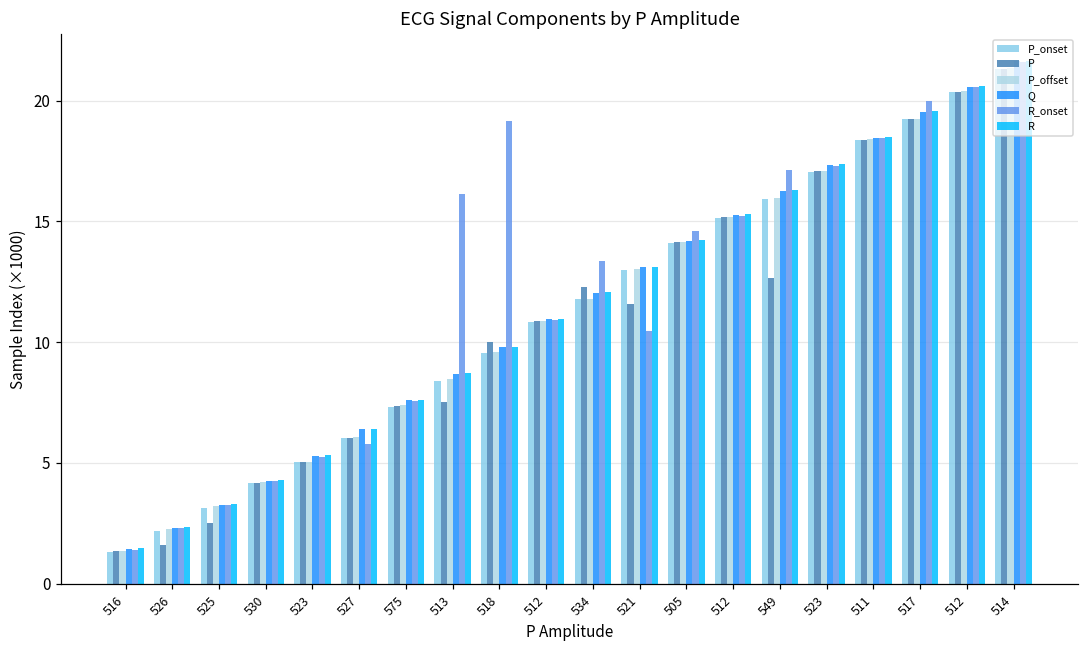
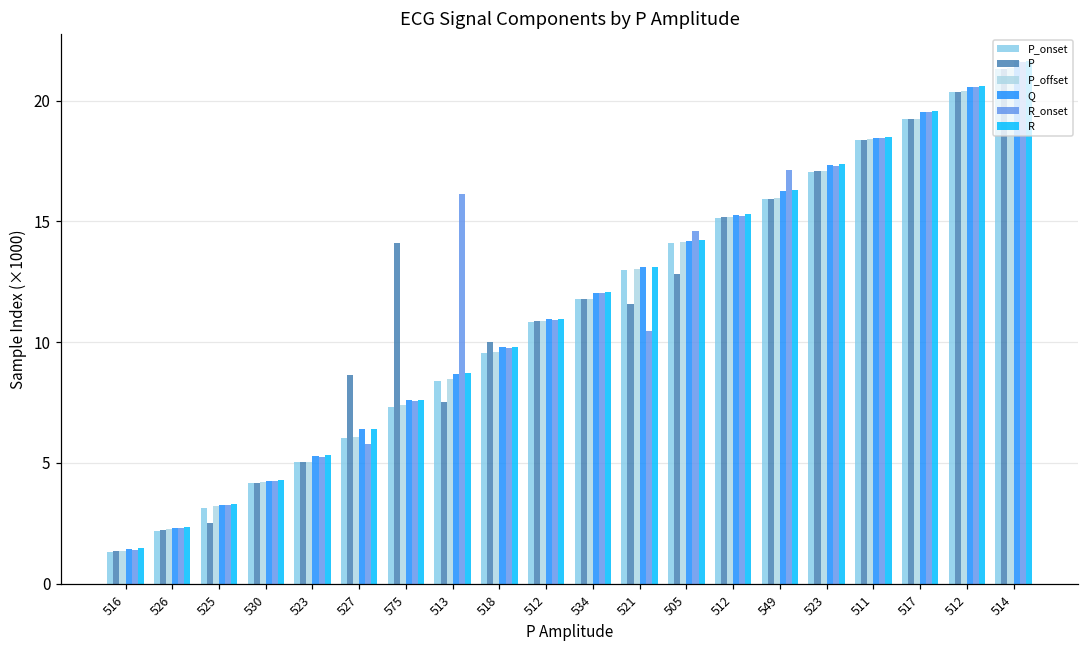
  {
    "P": {
      "516": 1.3,
-     "526": 1.6,
+     "526": 2.2,
      "525": 2.5,
      "530": 4.2,
-     "527": 6.0,
-     "575": 7.4,
+     "527": 8.6,
+     "575": 14.1,
      "513": 7.5,
      "518": 10.0,
-     "534": 12.3,
+     "534": 11.8,
      "521": 11.6,
-     "505": 14.1,
-     "549": 12.7,
+     "505": 12.8,
+     "549": 15.9,
      "511": 18.4,
      "517": 19.2
    },
    "R_onset": {
      "516": 1.4,
      "526": 2.3,
      "525": 3.2,
      "530": 4.2,
      "527": 5.8,
      "575": 7.6,
      "513": 16.2,
-     "518": 19.2,
-     "534": 13.3,
+     "518": 9.8,
+     "534": 12.0,
      "521": 10.5,
      "505": 14.6,
      "549": 17.1,
      "511": 18.4,
-     "517": 20.0
+     "517": 19.5
    }
  }
